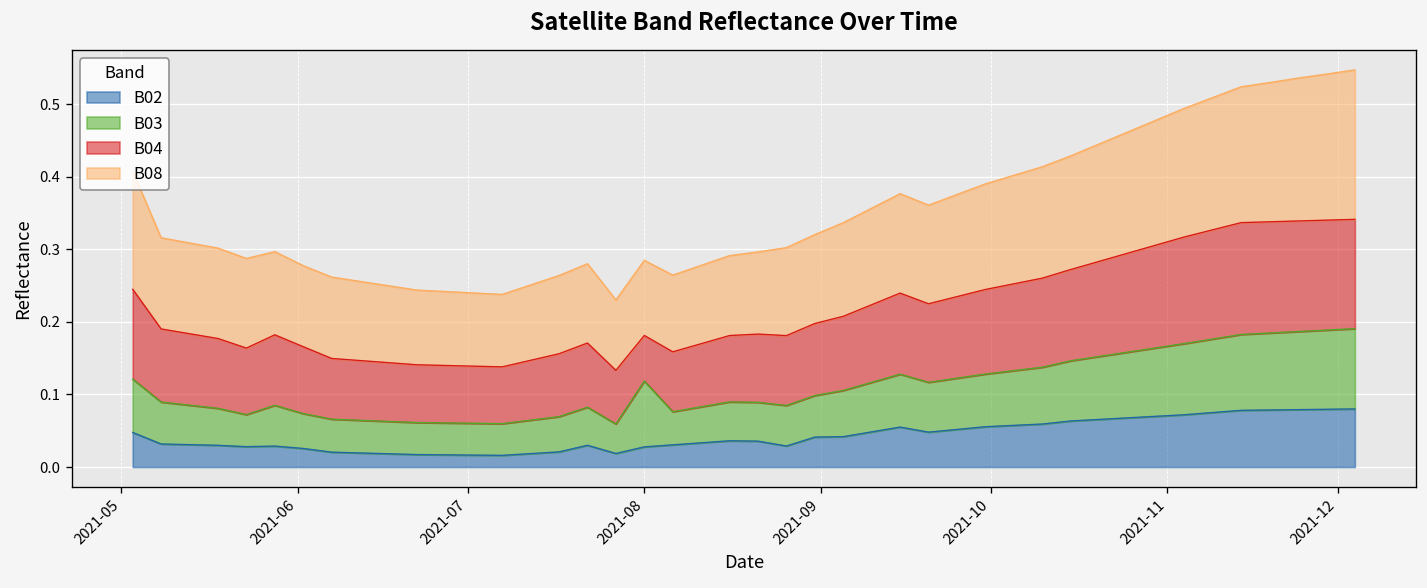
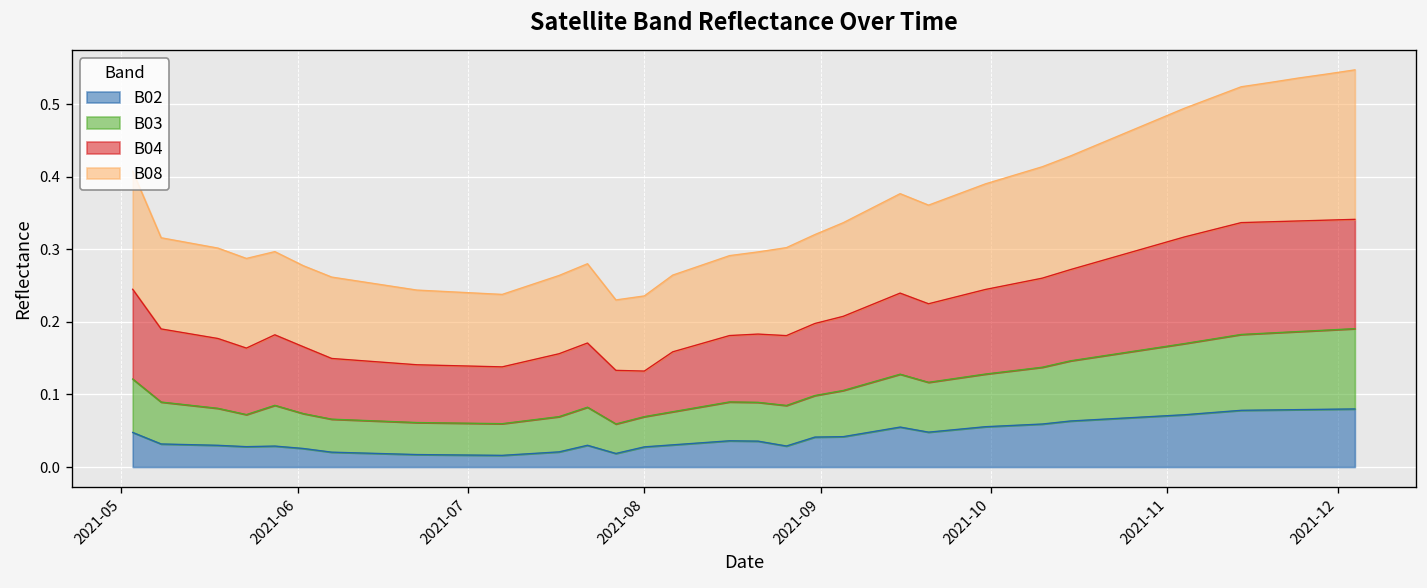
  {
    "B02": {
      "2021-08": 0.03
    },
    "B03": {
-     "2021-08": 0.09
+     "2021-08": 0.04
    },
    "B04": {
      "2021-08": 0.06
    },
    "B08": {
      "2021-08": 0.10
    }
  }
